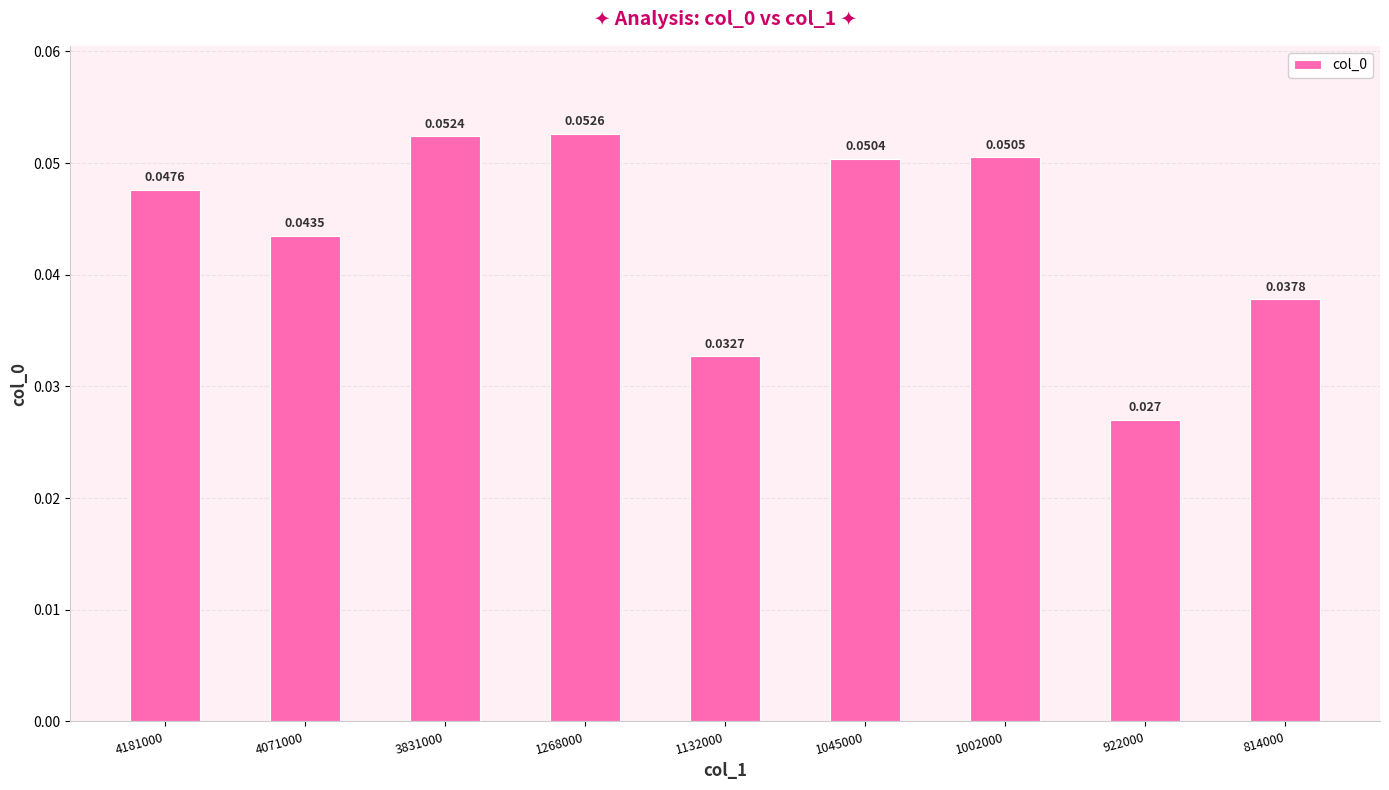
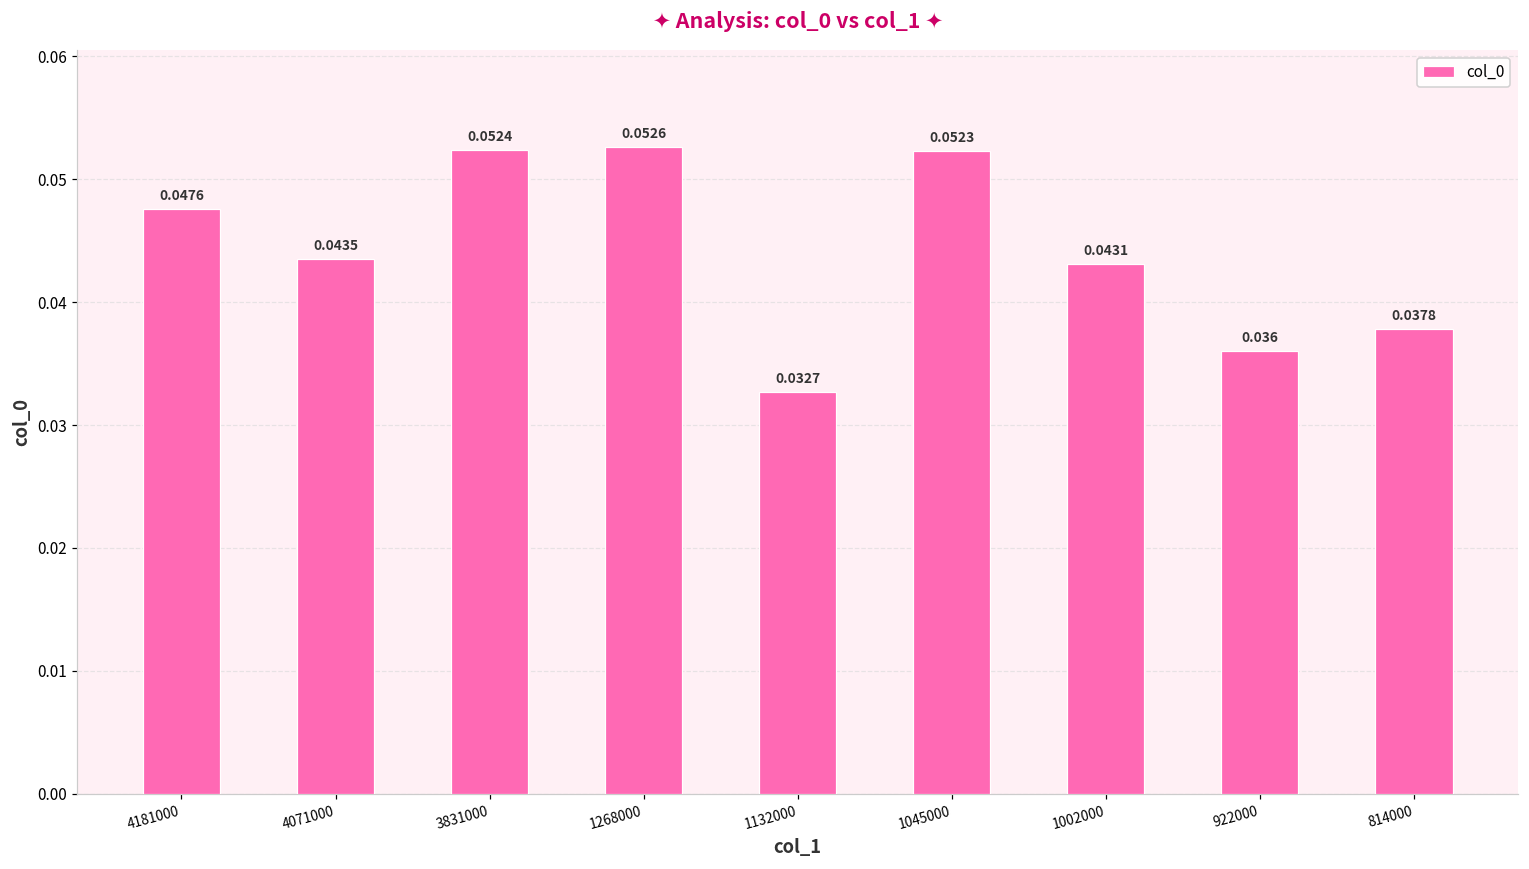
  {
    "4181000": 0.0476,
    "4071000": 0.0435,
    "3831000": 0.0524,
    "1268000": 0.0526,
    "1132000": 0.0327,
-   "1045000": 0.0504,
-   "1002000": 0.0505,
-   "922000": 0.027,
+   "1045000": 0.0523,
+   "1002000": 0.0431,
+   "922000": 0.036,
    "814000": 0.0378
  }
